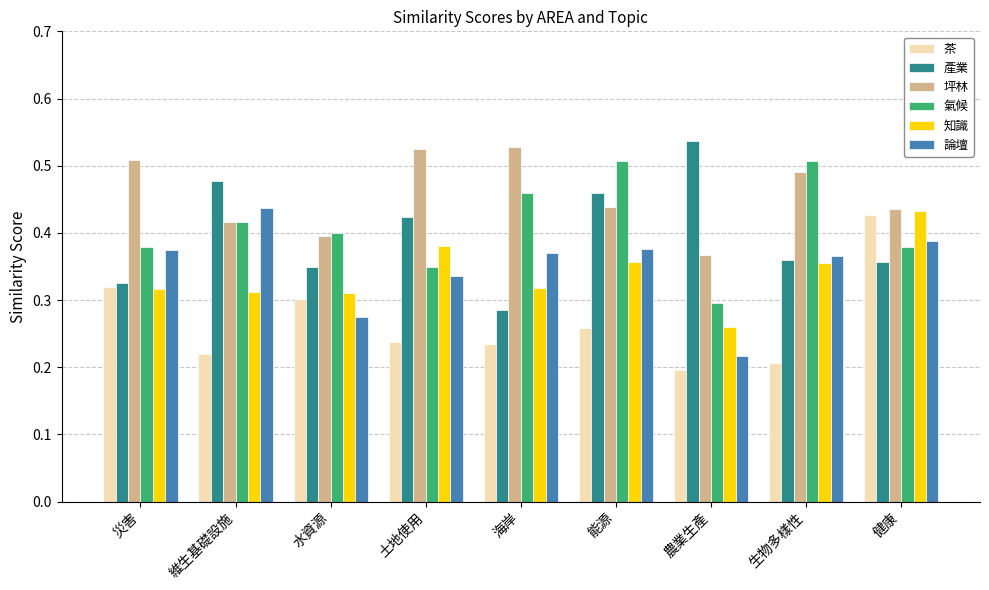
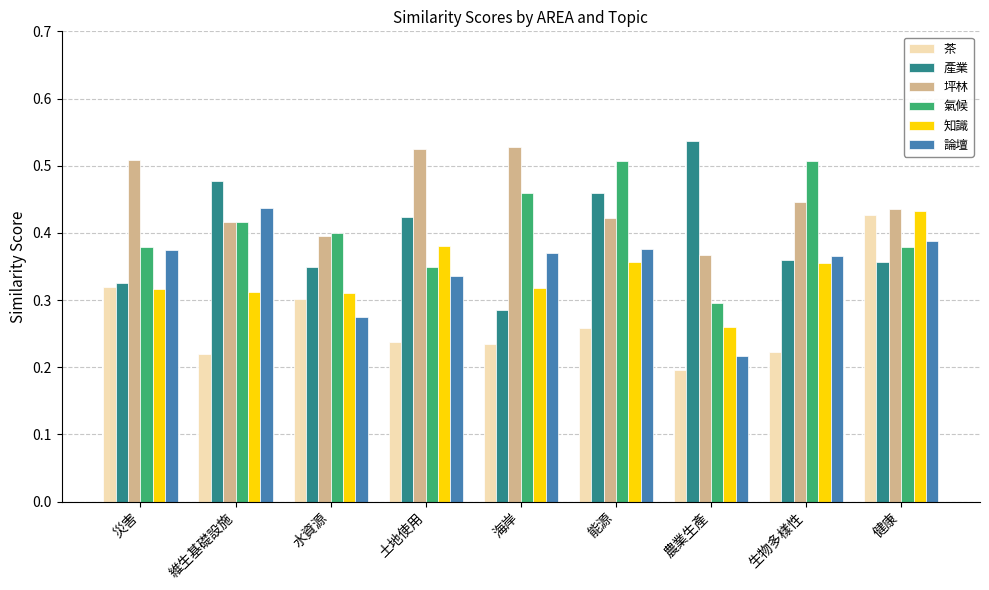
  {
    "茶": {
      "災害": 0.32,
      "維生基礎設施": 0.22,
      "水資源": 0.30,
      "土地使用": 0.24,
      "海岸": 0.23,
      "能源": 0.26,
      "農業生產": 0.20,
-     "生物多樣性": 0.21,
+     "生物多樣性": 0.22,
      "健康": 0.43
    },
    "坪林": {
      "災害": 0.51,
      "維生基礎設施": 0.42,
      "水資源": 0.40,
      "土地使用": 0.52,
      "海岸": 0.53,
-     "能源": 0.44,
+     "能源": 0.42,
      "農業生產": 0.37,
-     "生物多樣性": 0.49,
+     "生物多樣性": 0.45,
      "健康": 0.44
    },
    "知識": {
      "災害": 0.32,
      "維生基礎設施": 0.31,
      "水資源": 0.31,
      "土地使用": 0.38,
      "海岸": 0.32,
      "能源": 0.36,
      "農業生產": 0.26,
      "生物多樣性": 0.36,
      "健康": 0.43
    }
  }
